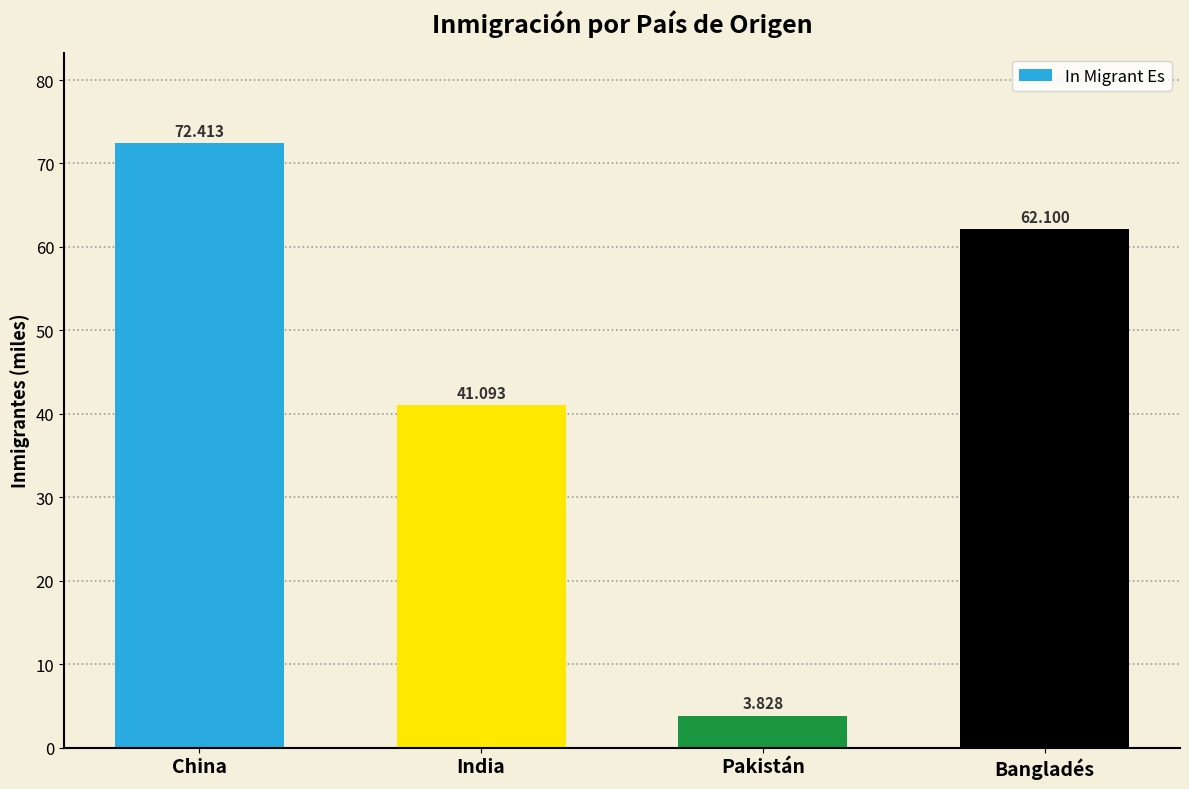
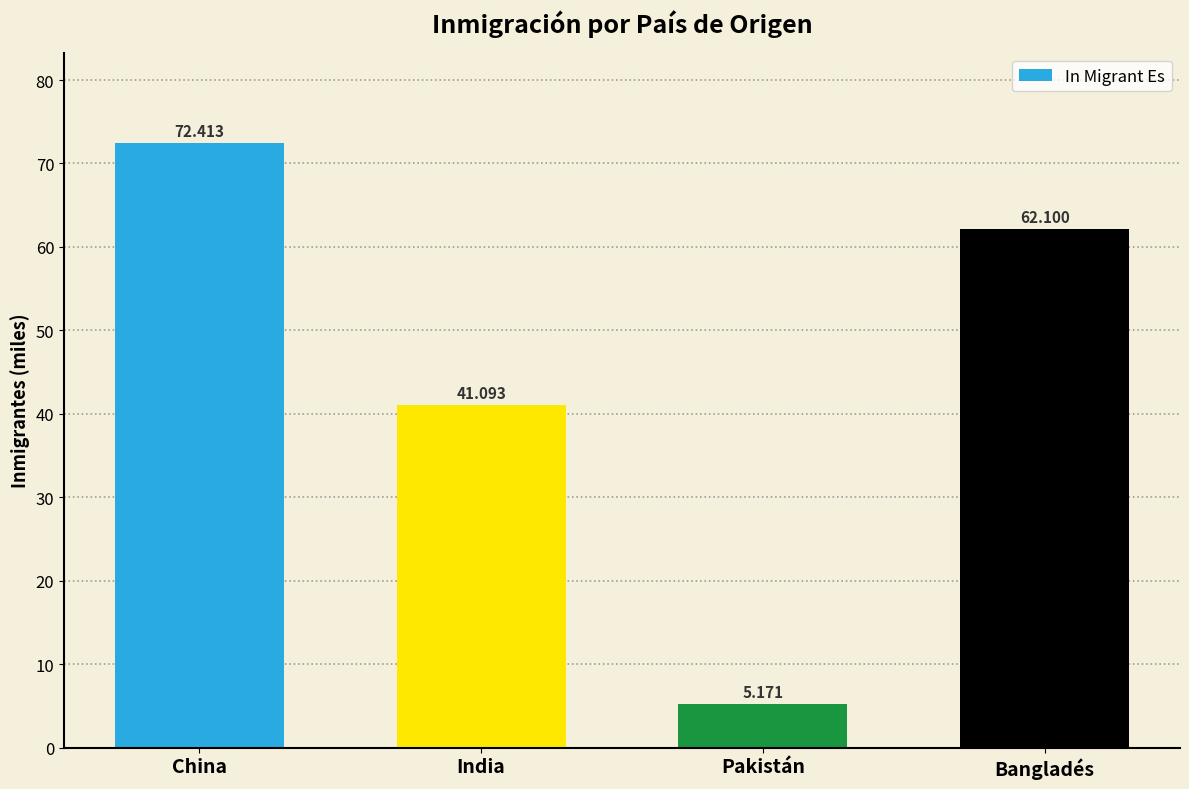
  {
    "China": 72.413,
    "India": 41.093,
-   "Pakistán": 3.828,
+   "Pakistán": 5.171,
    "Bangladés": 62.100
  }
